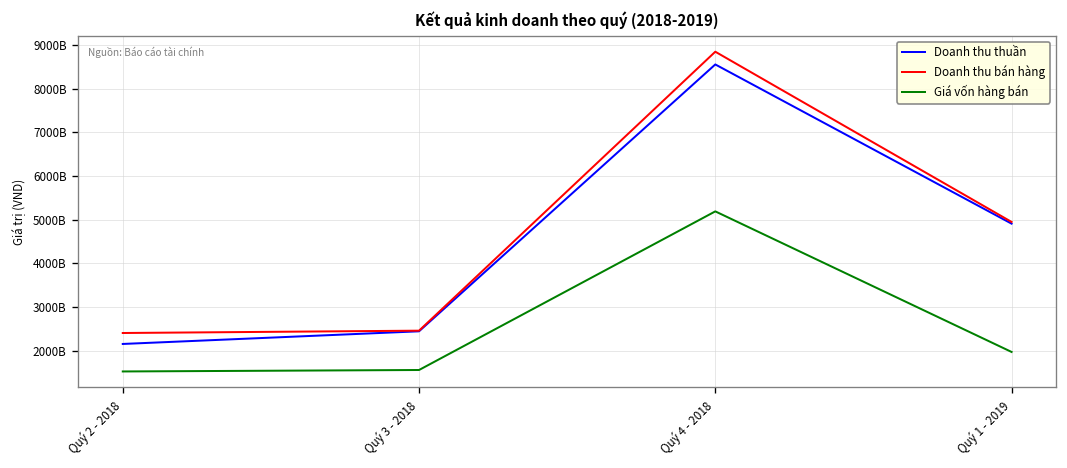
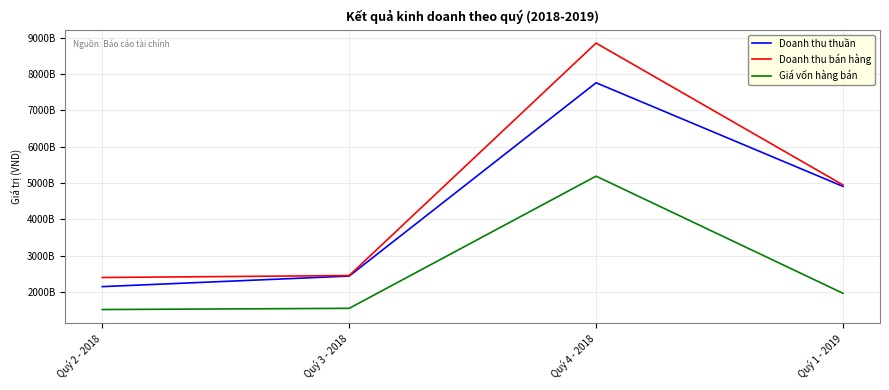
  {
    "Doanh thu thuần": {
      "Quý 2 - 2018": 2200000000000,
-     "Quý 4 - 2018": 8600000000000
+     "Quý 4 - 2018": 7800000000000
    },
    "Doanh thu bán hàng": {
      "Quý 2 - 2018": 2400000000000,
      "Quý 4 - 2018": 8800000000000
    },
    "Giá vốn hàng bán": {
      "Quý 2 - 2018": 1500000000000,
      "Quý 3 - 2018": 1600000000000,
      "Quý 4 - 2018": 5200000000000,
      "Quý 1 - 2019": 2000000000000
    }
  }
